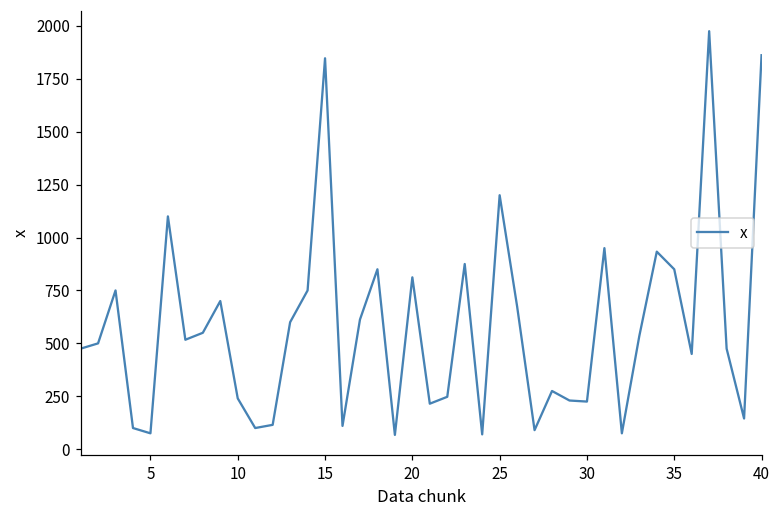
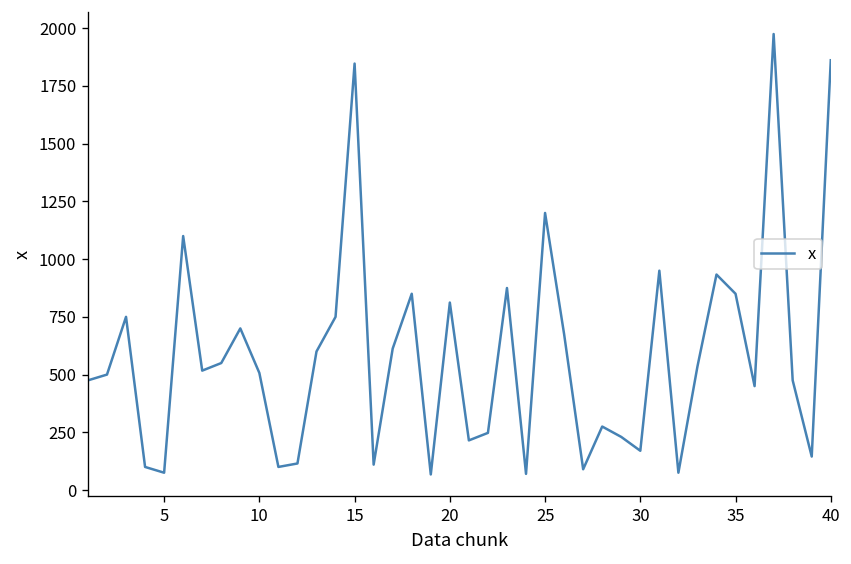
  {
    "5": 80,
-   "10": 240,
+   "10": 510,
    "15": 1850,
    "20": 810,
    "25": 1200,
-   "30": 230,
+   "30": 170,
    "35": 850,
    "40": 1860
  }
